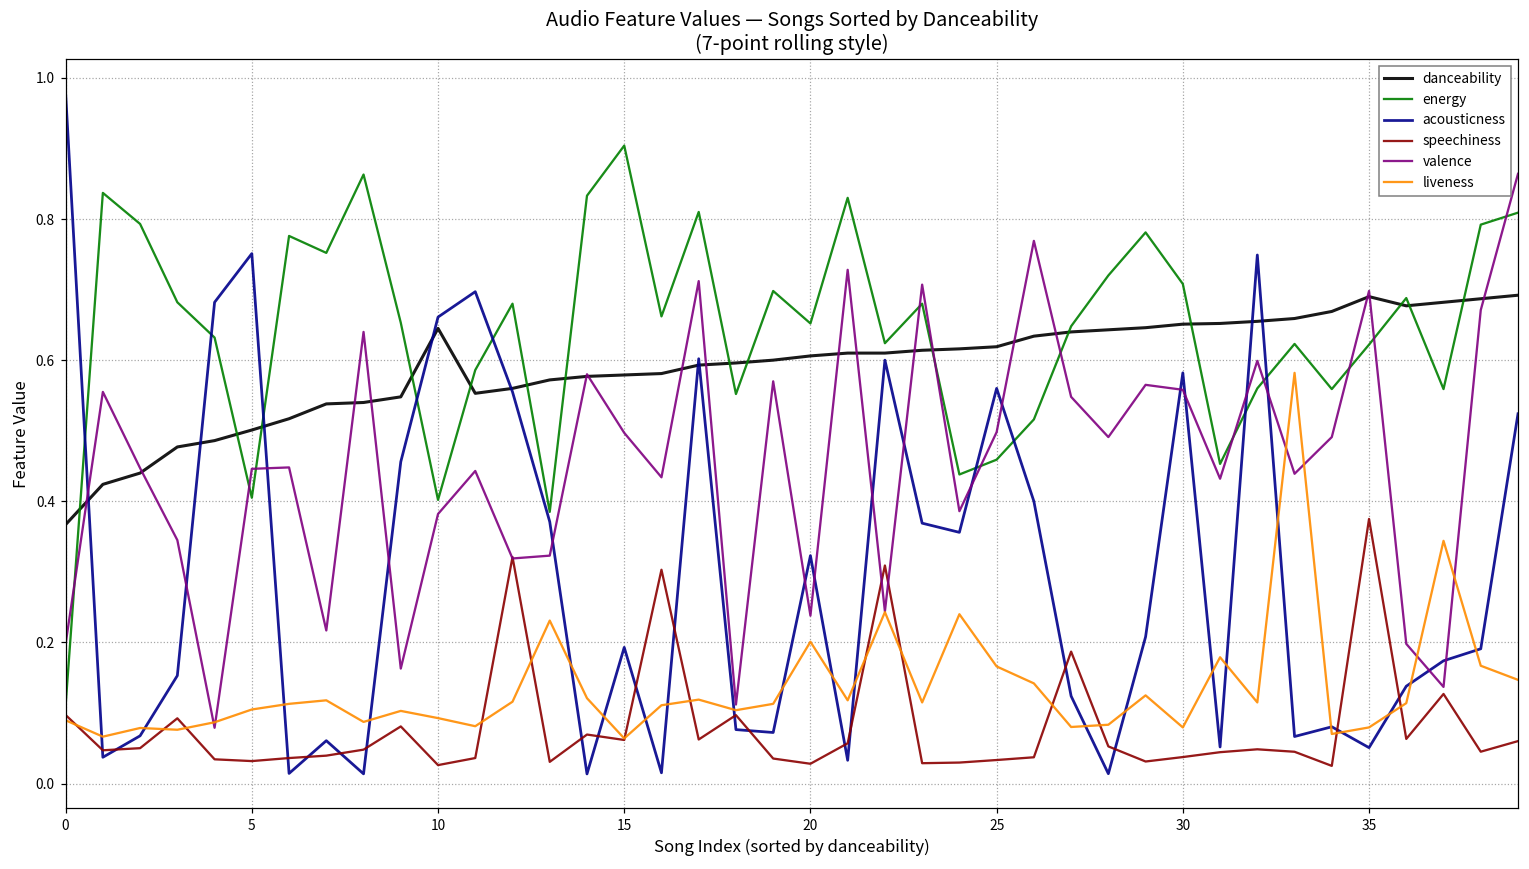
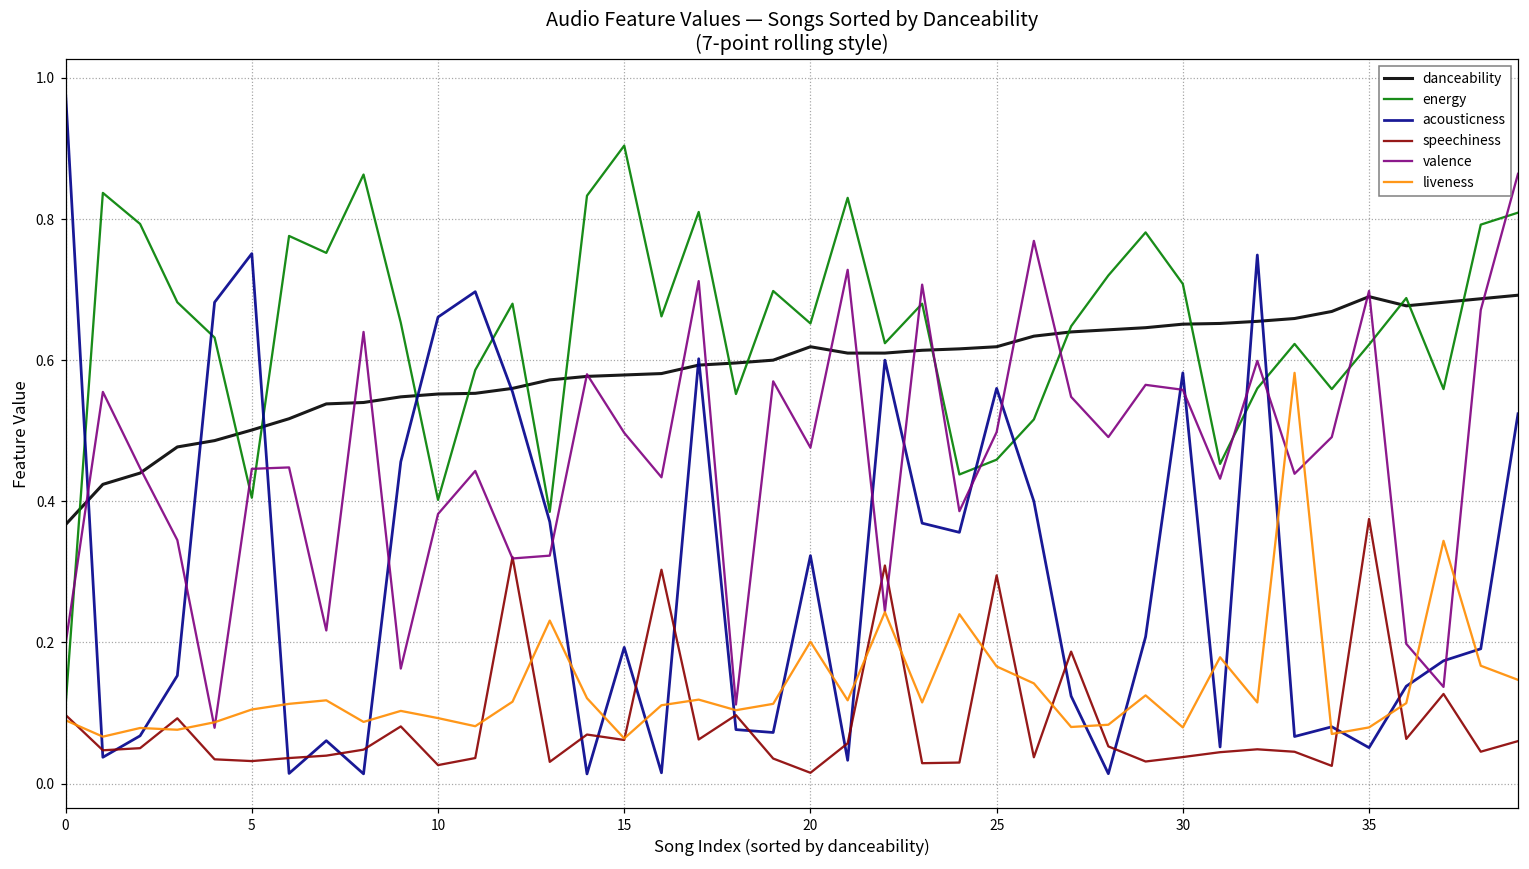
  {
    "danceability": {
      "0": 0.37,
      "5": 0.50,
-     "10": 0.65,
+     "10": 0.55,
      "15": 0.58,
-     "20": 0.61,
+     "20": 0.62,
      "25": 0.62,
      "30": 0.65,
      "35": 0.69
    },
    "energy": {
      "0": 0.11,
      "5": 0.41,
      "10": 0.40,
      "15": 0.90,
      "20": 0.65,
      "25": 0.46,
      "30": 0.71,
      "35": 0.62
    },
    "acousticness": {
      "0": 0.98,
      "5": 0.75,
      "10": 0.66,
      "15": 0.19,
      "20": 0.32,
      "25": 0.56,
      "30": 0.58,
      "35": 0.05
    },
    "speechiness": {
      "0": 0.10,
      "5": 0.03,
      "10": 0.03,
-     "20": 0.03,
-     "25": 0.03,
+     "20": 0.02,
+     "25": 0.30,
      "30": 0.04,
      "35": 0.38
    },
    "valence": {
      "0": 0.20,
      "5": 0.45,
      "10": 0.38,
      "15": 0.50,
-     "20": 0.24,
+     "20": 0.48,
      "25": 0.50,
      "30": 0.56,
      "35": 0.70
    },
    "liveness": {
      "0": 0.09,
      "5": 0.11,
      "10": 0.09,
      "20": 0.20,
      "25": 0.17,
      "30": 0.08,
      "35": 0.08
    }
  }
